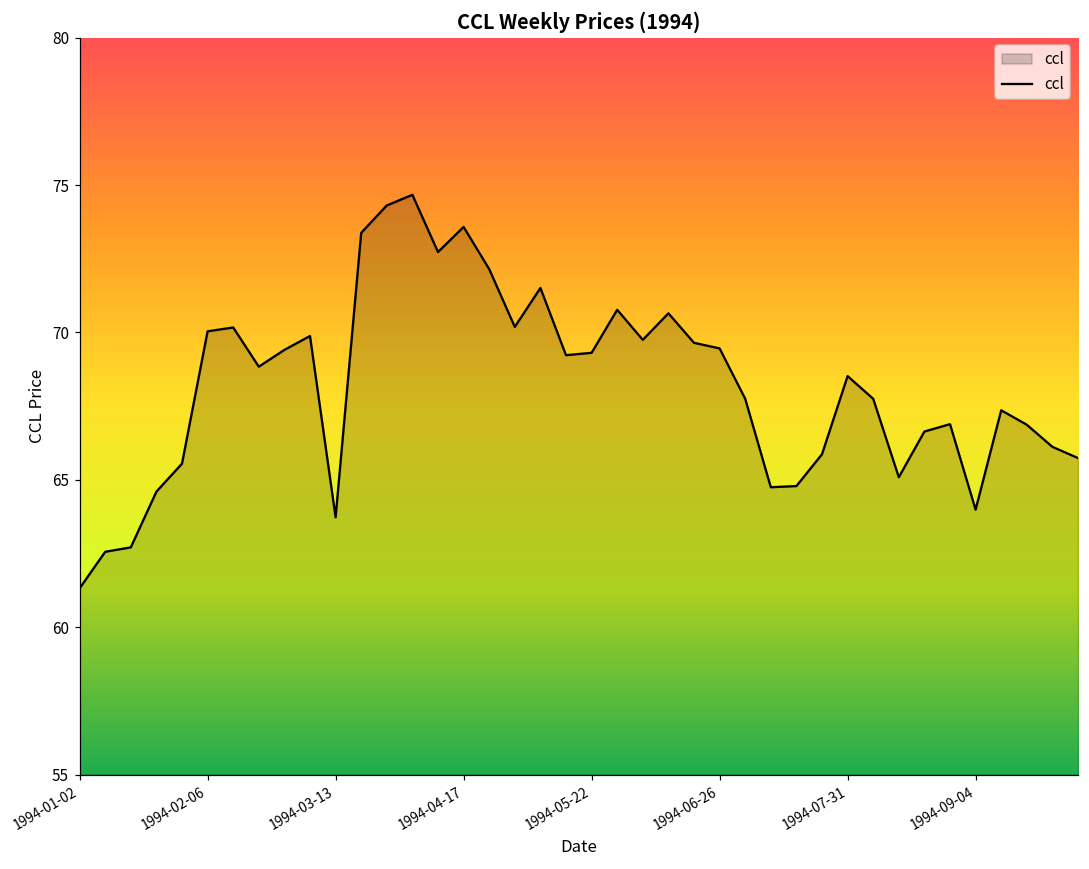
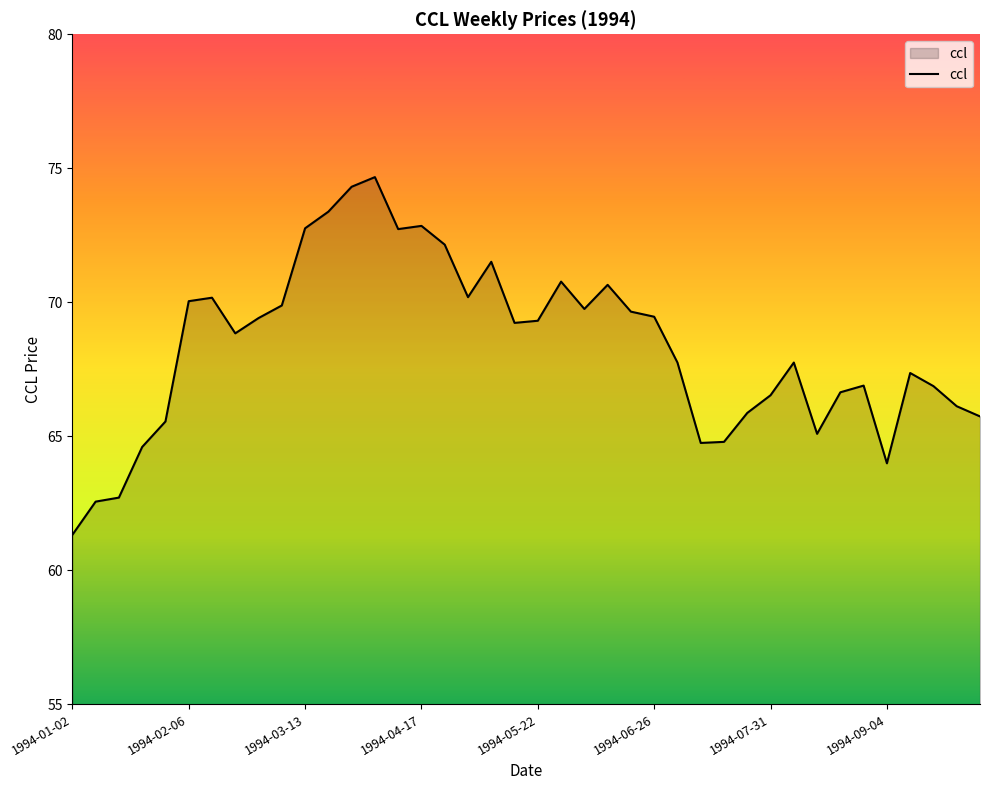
  {
    "1994-01-02": 61.3,
    "1994-02-06": 70.0,
-   "1994-03-13": 63.7,
-   "1994-04-17": 73.6,
+   "1994-03-13": 72.8,
+   "1994-04-17": 72.9,
    "1994-05-22": 69.3,
    "1994-06-26": 69.5,
-   "1994-07-31": 68.5,
+   "1994-07-31": 66.5,
    "1994-09-04": 64.0
  }
